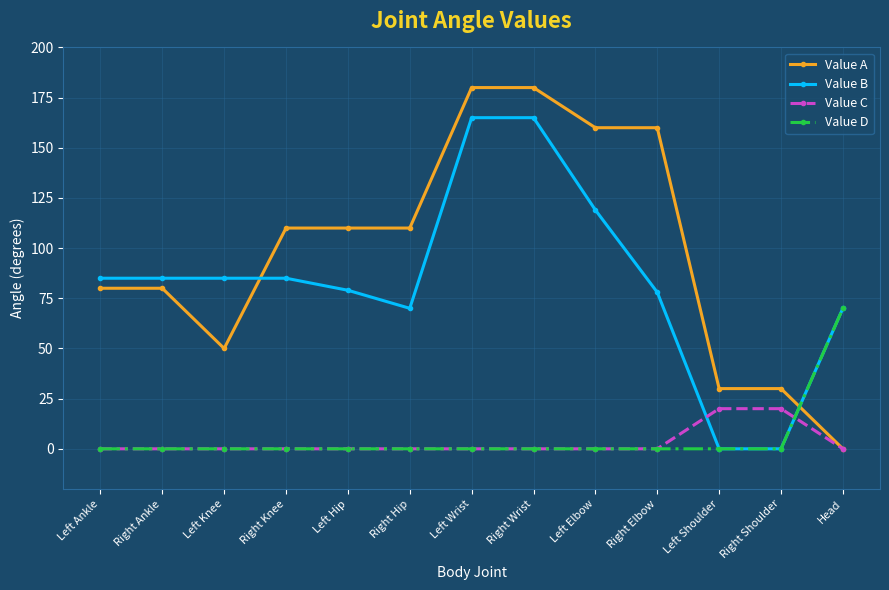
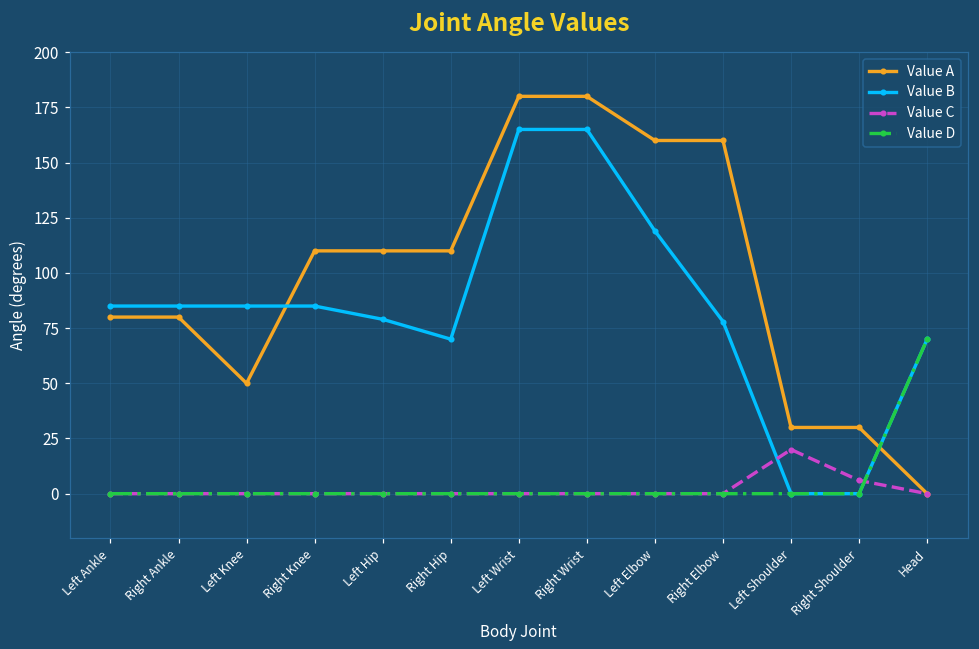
  {
    "Value A": {
      "Left Ankle": 80,
      "Right Ankle": 80,
      "Left Knee": 50,
      "Right Knee": 110,
      "Left Hip": 110,
      "Right Hip": 110,
      "Left Wrist": 180,
      "Right Wrist": 180,
      "Left Elbow": 160,
      "Right Elbow": 160,
      "Left Shoulder": 30,
      "Right Shoulder": 30
    },
    "Value B": {
      "Left Ankle": 85,
      "Right Ankle": 85,
      "Left Knee": 85,
      "Right Knee": 85,
      "Left Hip": 79,
      "Right Hip": 70,
      "Left Wrist": 165,
      "Right Wrist": 165,
      "Left Elbow": 119,
      "Right Elbow": 78
    },
    "Value C": {
      "Left Shoulder": 20,
-     "Right Shoulder": 20
+     "Right Shoulder": 6
    }
  }
